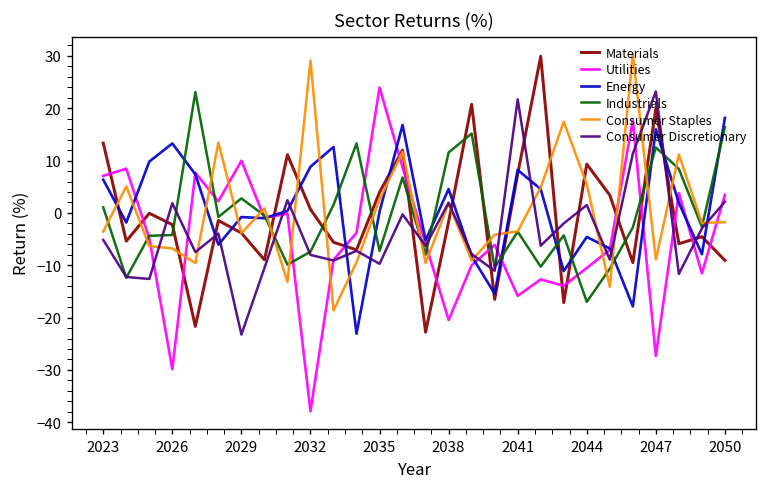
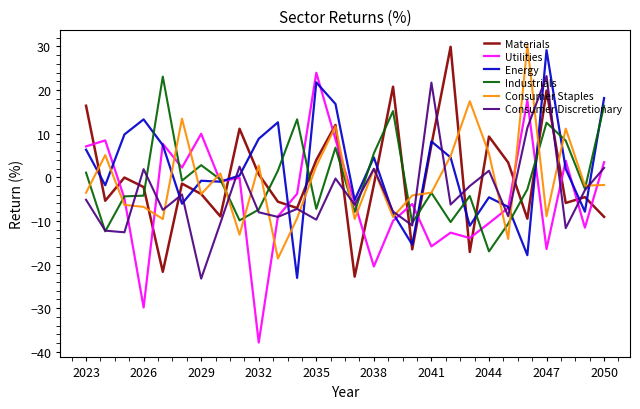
  {
    "Materials": {
-     "2023": 13,
+     "2023": 16,
      "2026": -2,
      "2032": 1,
      "2035": 4,
      "2038": -2,
      "2041": 7,
      "2044": 9,
      "2047": 20,
      "2050": -9
    },
    "Utilities": {
      "2023": 7,
      "2026": -30,
      "2029": 10,
      "2032": -38,
      "2035": 24,
      "2038": -20,
      "2041": -16,
      "2044": -11,
-     "2047": -27,
+     "2047": -16,
      "2050": 3
    },
    "Energy": {
      "2023": 6,
      "2026": 13,
      "2029": -1,
      "2032": 9,
-     "2035": 0,
+     "2035": 22,
      "2038": 5,
      "2041": 8,
      "2044": -5,
-     "2047": 16,
+     "2047": 29,
      "2050": 18
    },
    "Industrials": {
      "2023": 1,
      "2026": -4,
      "2029": 3,
      "2032": -7,
      "2035": -7,
-     "2038": 12,
+     "2038": 5,
      "2044": -17,
      "2047": 13,
      "2050": 16
    },
    "Consumer Staples": {
      "2023": -4,
      "2026": -7,
-     "2032": 29,
+     "2032": 3,
      "2035": 3,
      "2044": 5,
      "2047": -9,
      "2050": -2
    },
    "Consumer Discretionary": {
      "2023": -5,
      "2026": 2,
      "2029": -23,
      "2032": -8,
      "2035": -10,
      "2041": 22,
      "2044": 2,
      "2047": 23,
      "2050": 2
    }
  }
